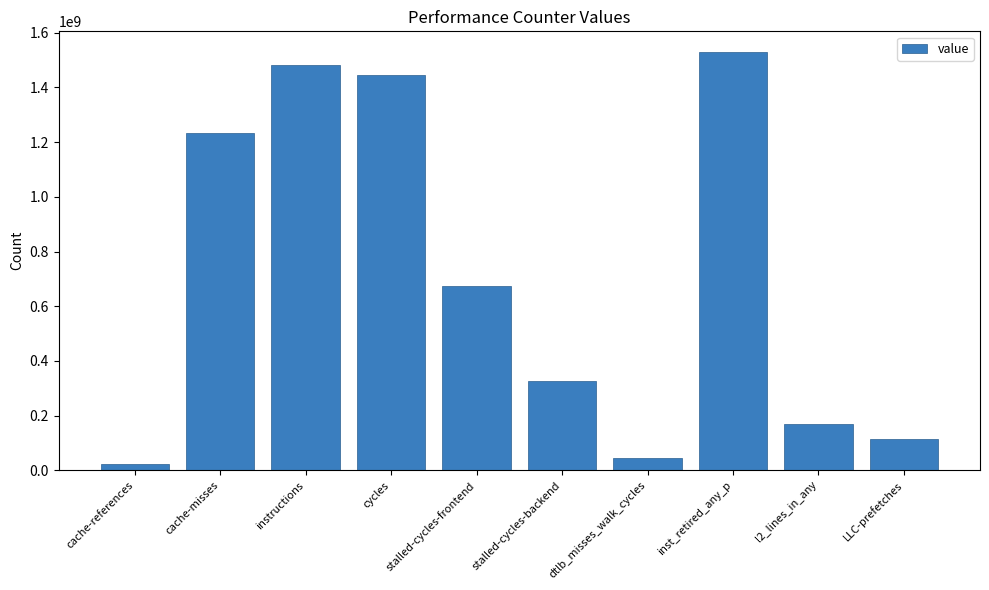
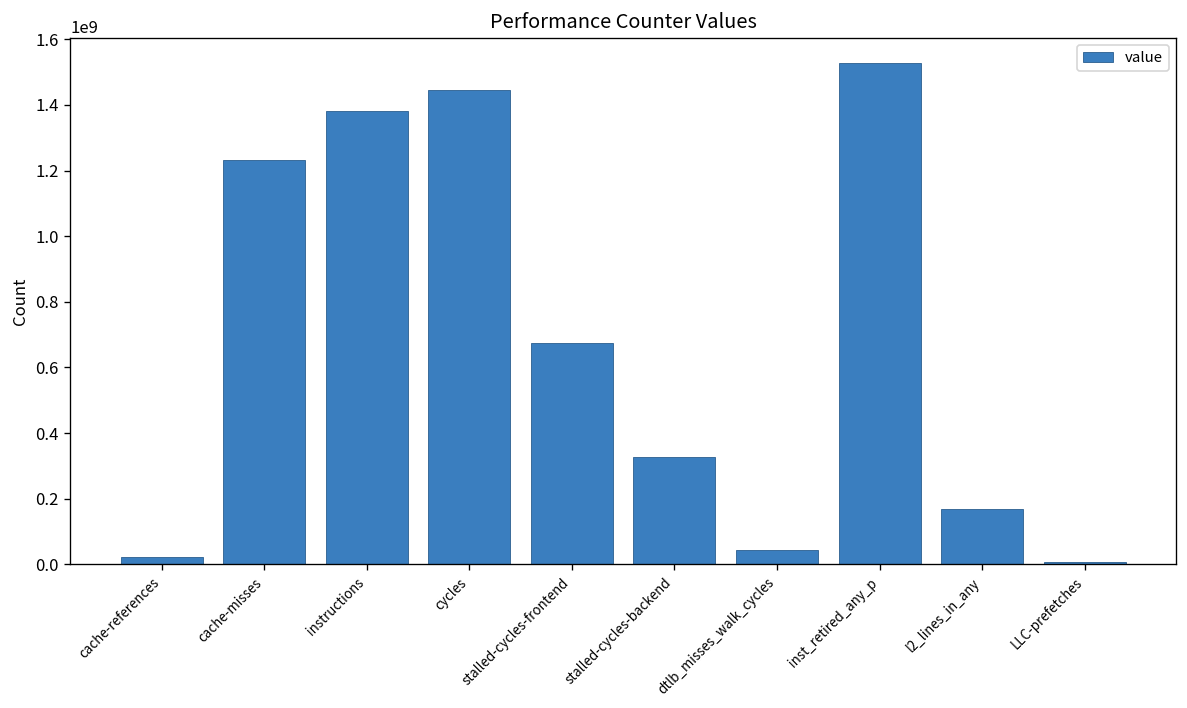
  {
    "cache-references": 20000000,
    "cache-misses": 1230000000,
-   "instructions": 1480000000,
+   "instructions": 1380000000,
    "cycles": 1450000000,
    "stalled-cycles-frontend": 670000000,
    "stalled-cycles-backend": 330000000,
    "dtlb_misses_walk_cycles": 50000000,
    "inst_retired_any_p": 1530000000,
    "l2_lines_in_any": 170000000,
-   "LLC-prefetches": 110000000
+   "LLC-prefetches": 10000000
  }
